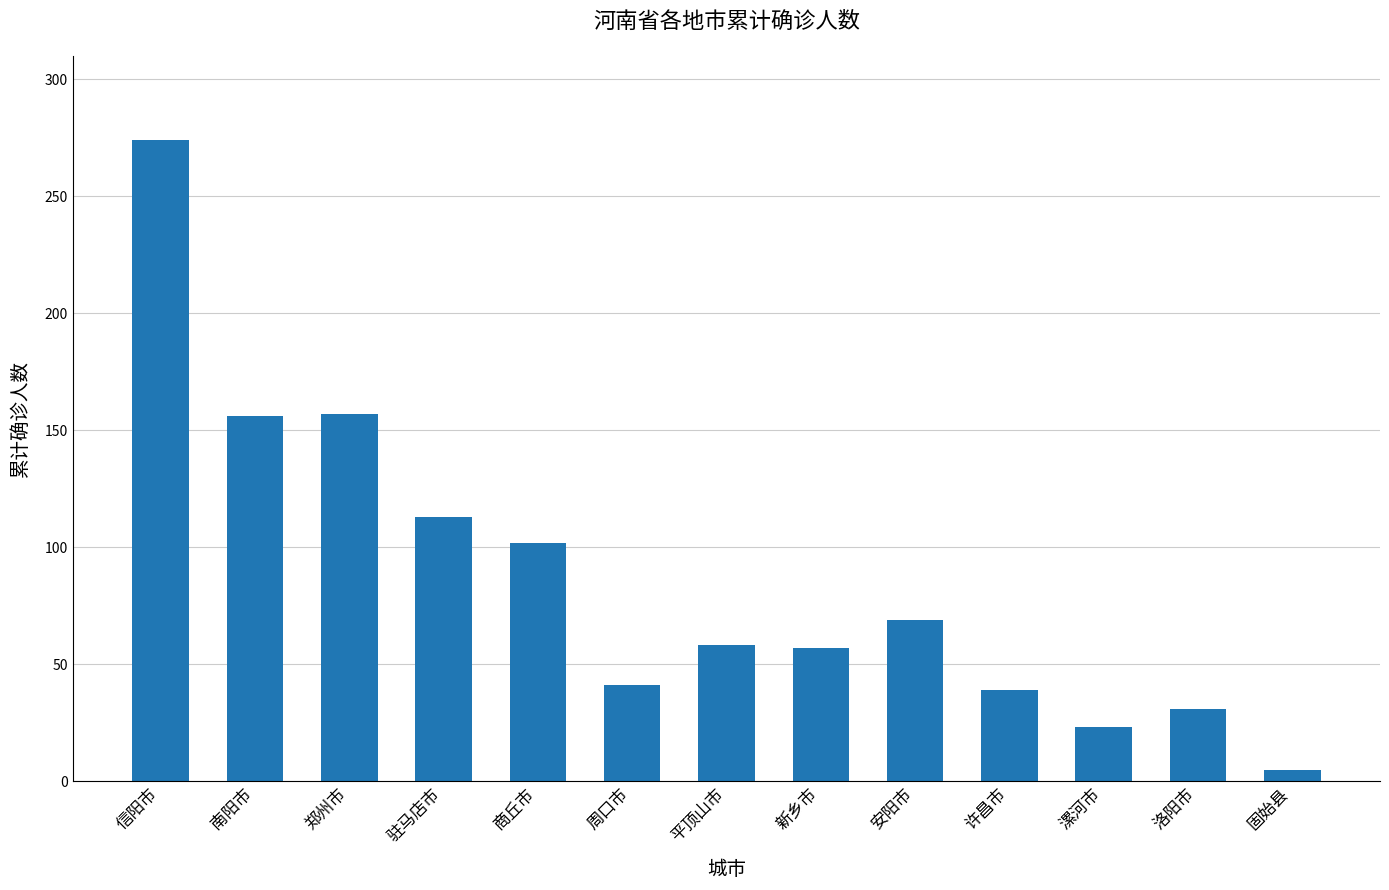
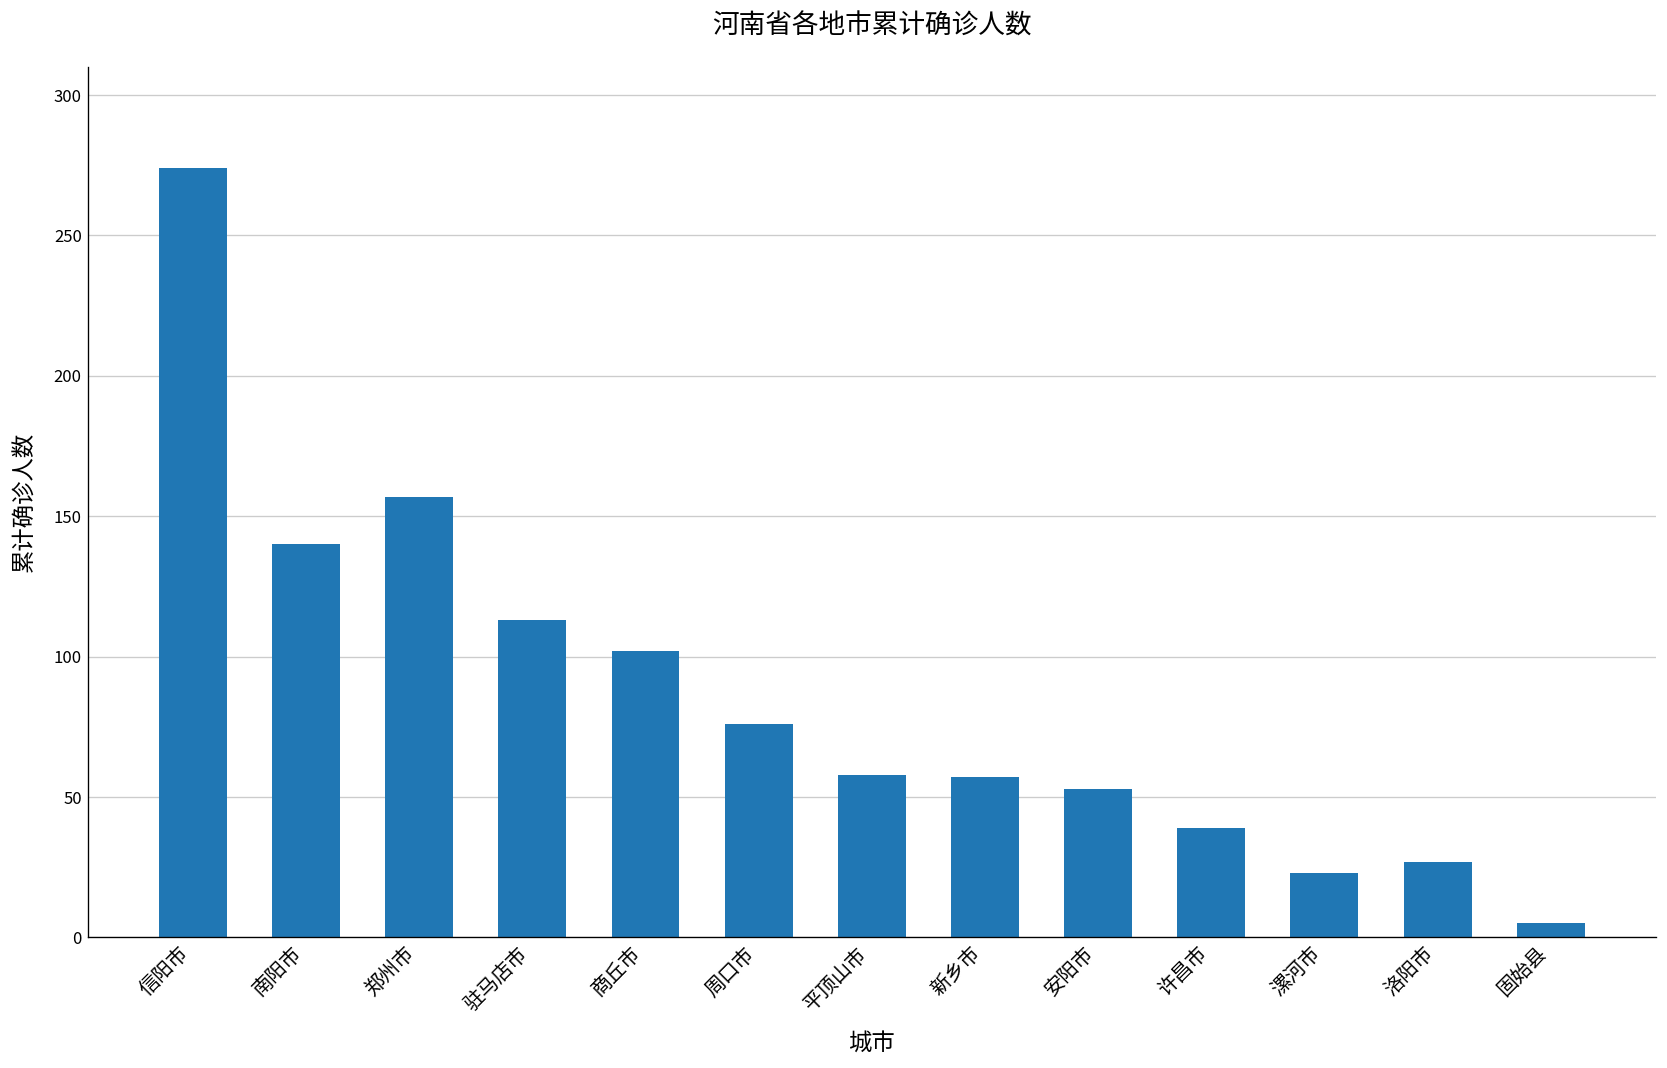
  {
    "信阳市": 274,
-   "南阳市": 156,
+   "南阳市": 140,
    "郑州市": 157,
    "驻马店市": 113,
    "商丘市": 102,
-   "周口市": 41,
+   "周口市": 76,
    "平顶山市": 58,
    "新乡市": 57,
-   "安阳市": 69,
+   "安阳市": 53,
    "许昌市": 39,
    "漯河市": 23,
-   "洛阳市": 31,
+   "洛阳市": 27,
    "固始县": 5
  }
